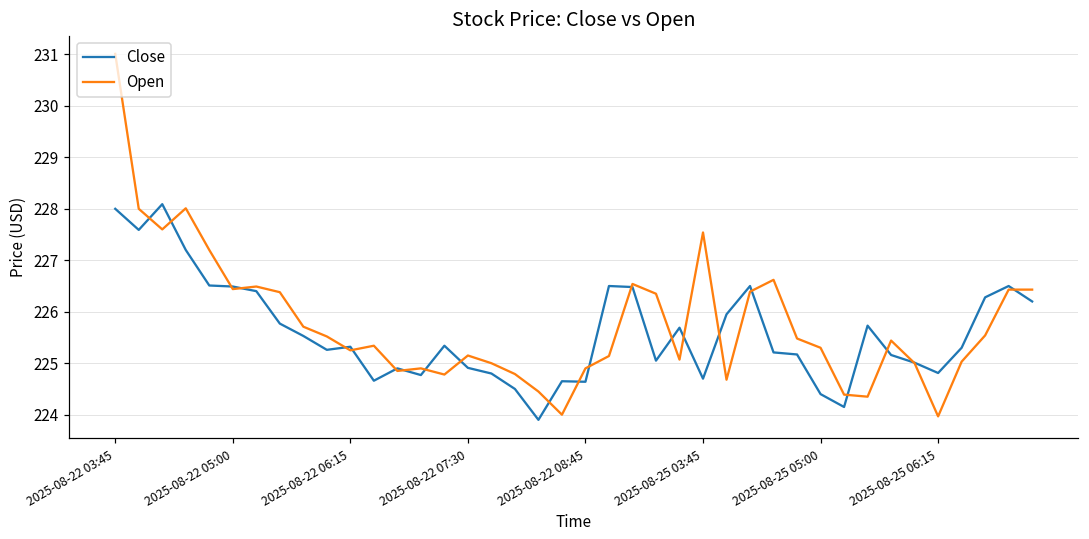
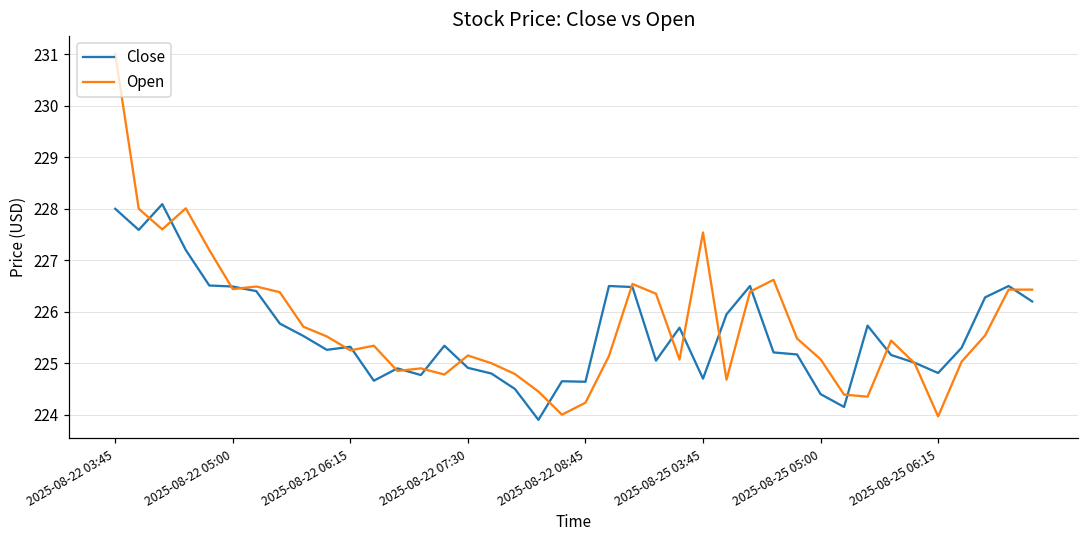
  {
    "Close": {
      "2025-08-22 03:45": 228.0,
      "2025-08-22 06:15": 225.3,
      "2025-08-22 07:30": 224.9,
      "2025-08-22 08:45": 224.6,
      "2025-08-25 03:45": 224.7,
      "2025-08-25 05:00": 224.4,
      "2025-08-25 06:15": 224.8
    },
    "Open": {
      "2025-08-22 06:15": 225.3,
      "2025-08-22 07:30": 225.1,
-     "2025-08-22 08:45": 224.9,
+     "2025-08-22 08:45": 224.2,
      "2025-08-25 03:45": 227.5,
-     "2025-08-25 05:00": 225.3,
+     "2025-08-25 05:00": 225.1,
      "2025-08-25 06:15": 224.0
    }
  }
